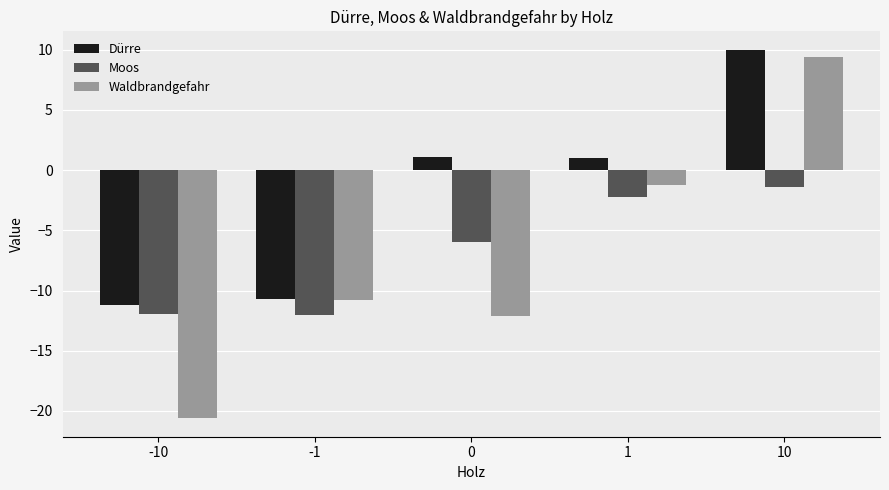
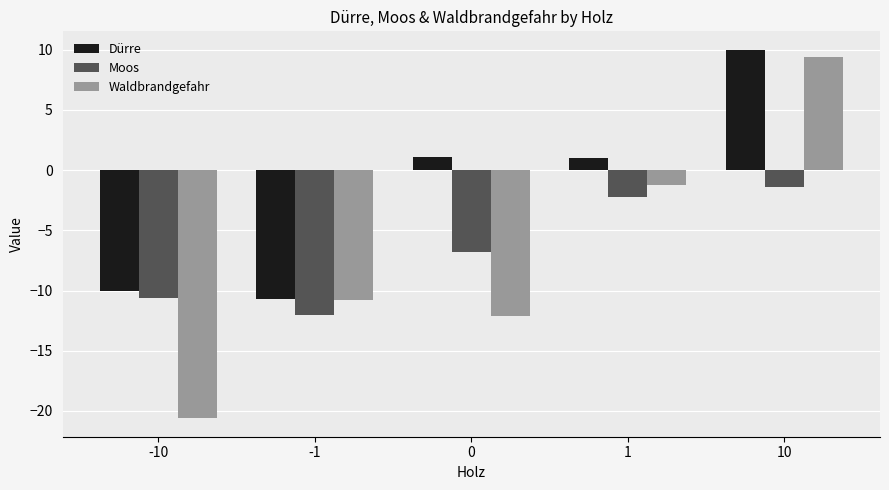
  {
    "Dürre": {
-     "-10": -11.2,
+     "-10": -10.0,
      "-1": -10.7,
      "0": 1.1,
      "1": 1.0,
      "10": 10.0
    },
    "Moos": {
-     "-10": -12.0,
+     "-10": -10.6,
      "-1": -12.0,
-     "0": -6.0,
+     "0": -6.8,
      "1": -2.3,
      "10": -1.4
    },
    "Waldbrandgefahr": {
      "-10": -20.6,
      "-1": -10.7,
      "0": -12.1,
      "1": -1.3,
      "10": 9.4
    }
  }
